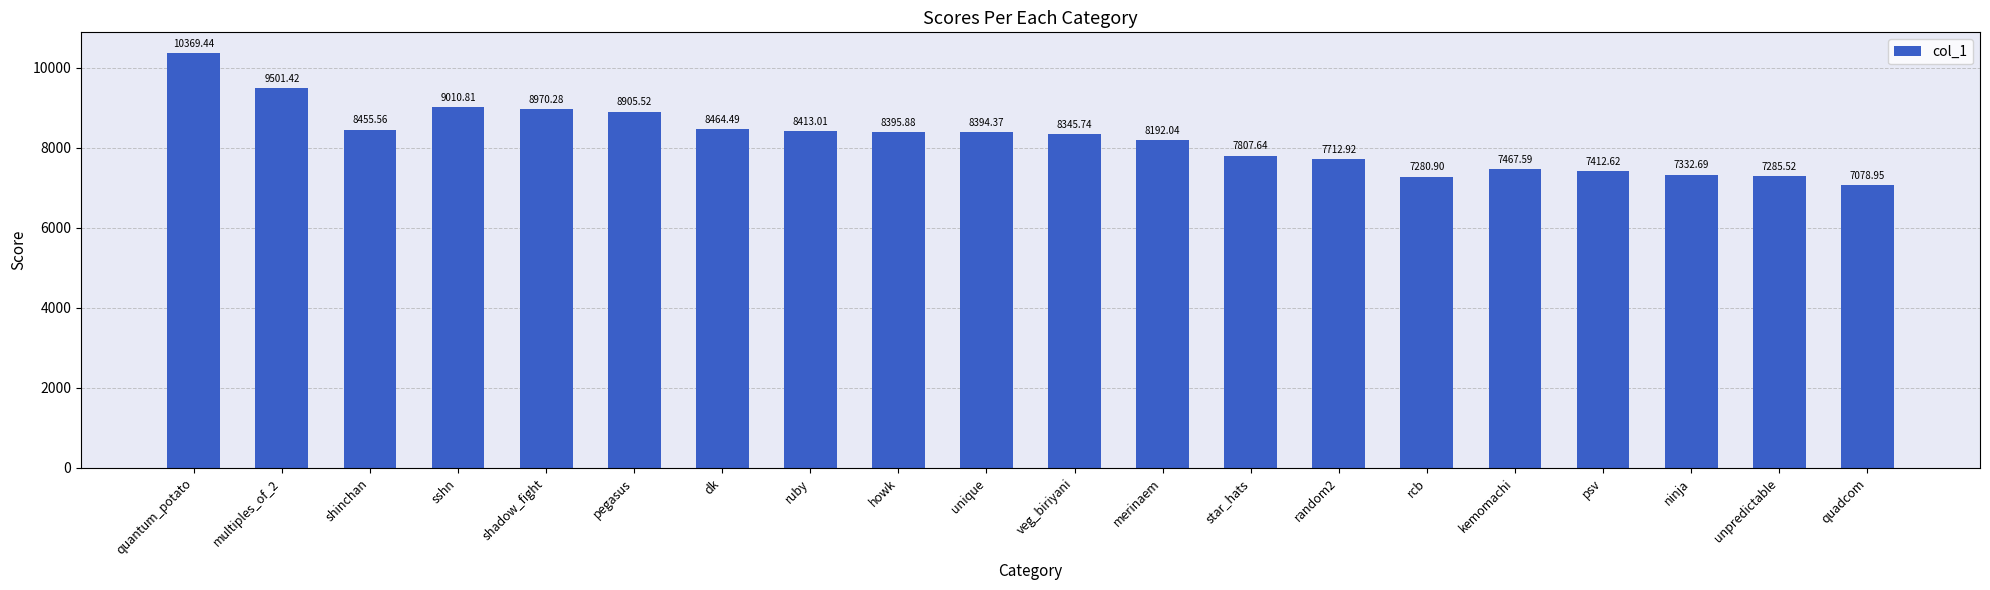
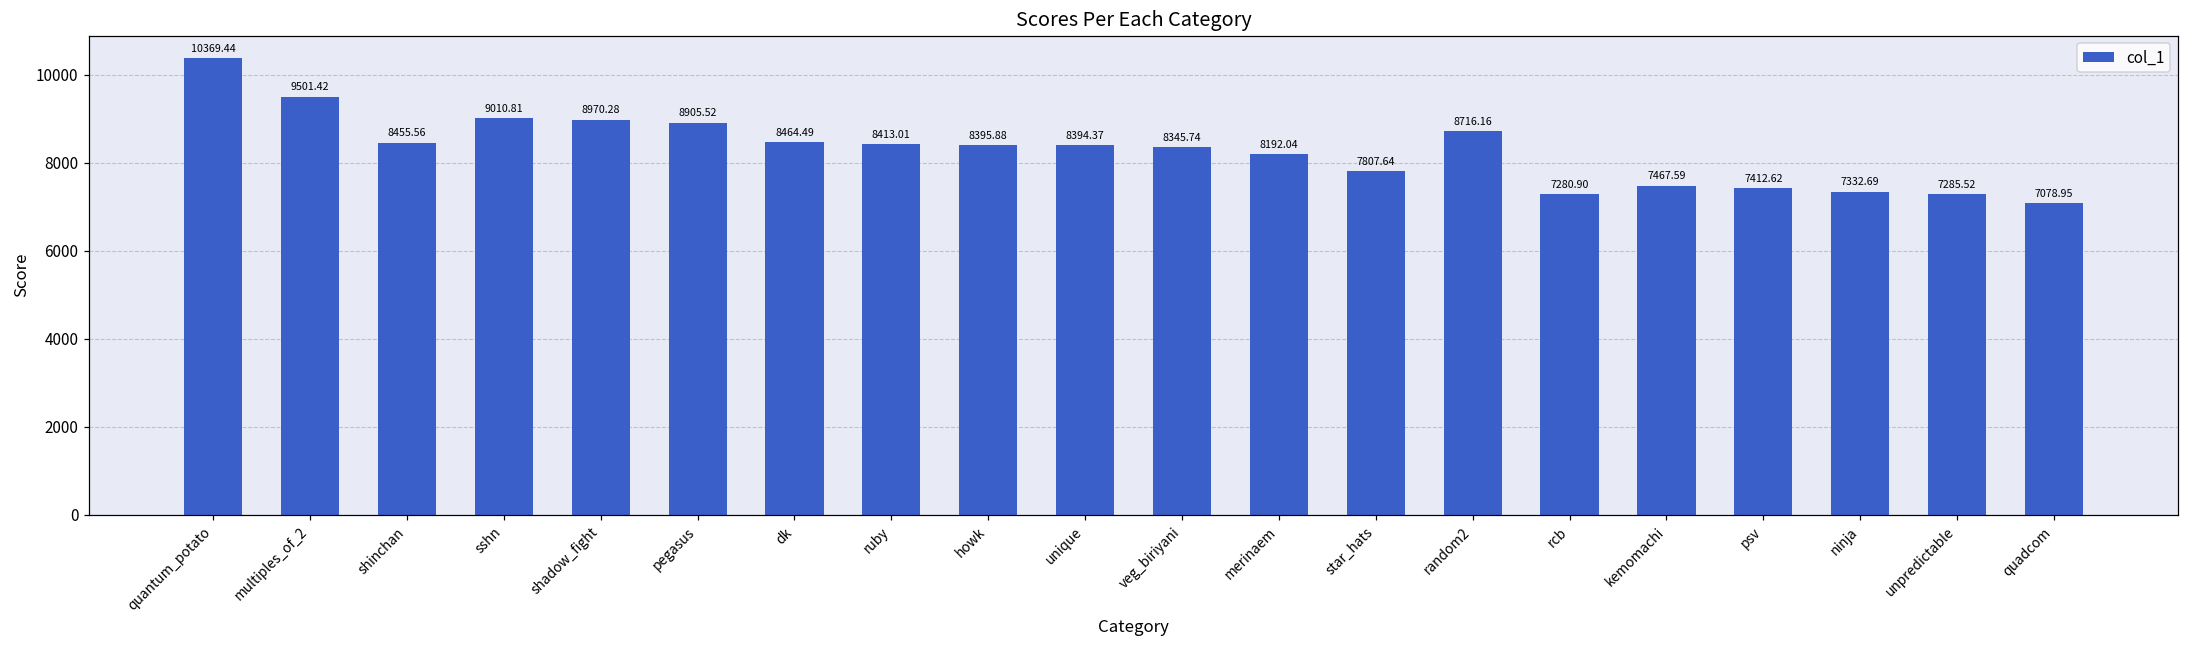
  {
    "quantum_potato": 10369.44,
    "multiples_of_2": 9501.42,
    "shinchan": 8455.56,
    "sshn": 9010.81,
    "shadow_fight": 8970.28,
    "pegasus": 8905.52,
    "dk": 8464.49,
    "ruby": 8413.01,
    "howk": 8395.88,
    "unique": 8394.37,
    "veg_biriyani": 8345.74,
    "merinaem": 8192.04,
    "star_hats": 7807.64,
-   "random2": 7712.92,
+   "random2": 8716.16,
    "rcb": 7280.90,
    "kemomachi": 7467.59,
    "psv": 7412.62,
    "ninja": 7332.69,
    "unpredictable": 7285.52,
    "quadcom": 7078.95
  }
